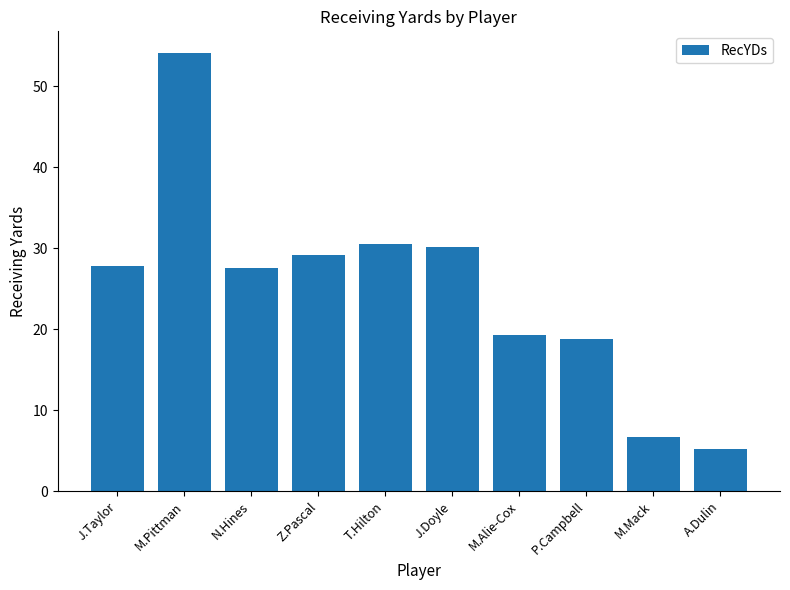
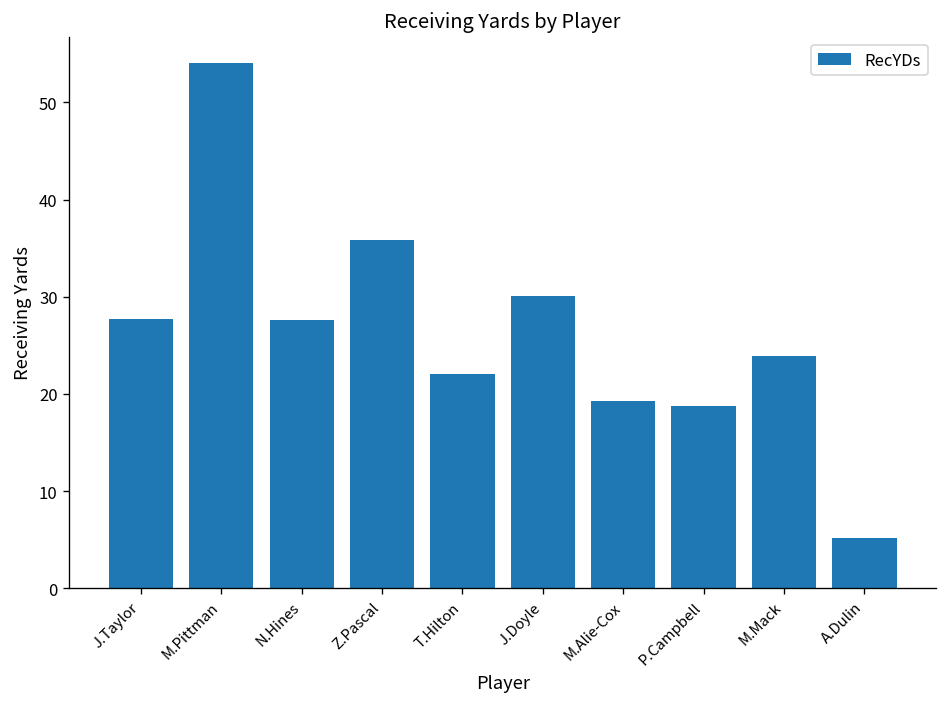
  {
    "J.Taylor": 28,
    "M.Pittman": 54,
    "N.Hines": 28,
-   "Z.Pascal": 29,
-   "T.Hilton": 31,
+   "Z.Pascal": 36,
+   "T.Hilton": 22,
    "J.Doyle": 30,
    "M.Alie-Cox": 19,
    "P.Campbell": 19,
-   "M.Mack": 7,
+   "M.Mack": 24,
    "A.Dulin": 5
  }
